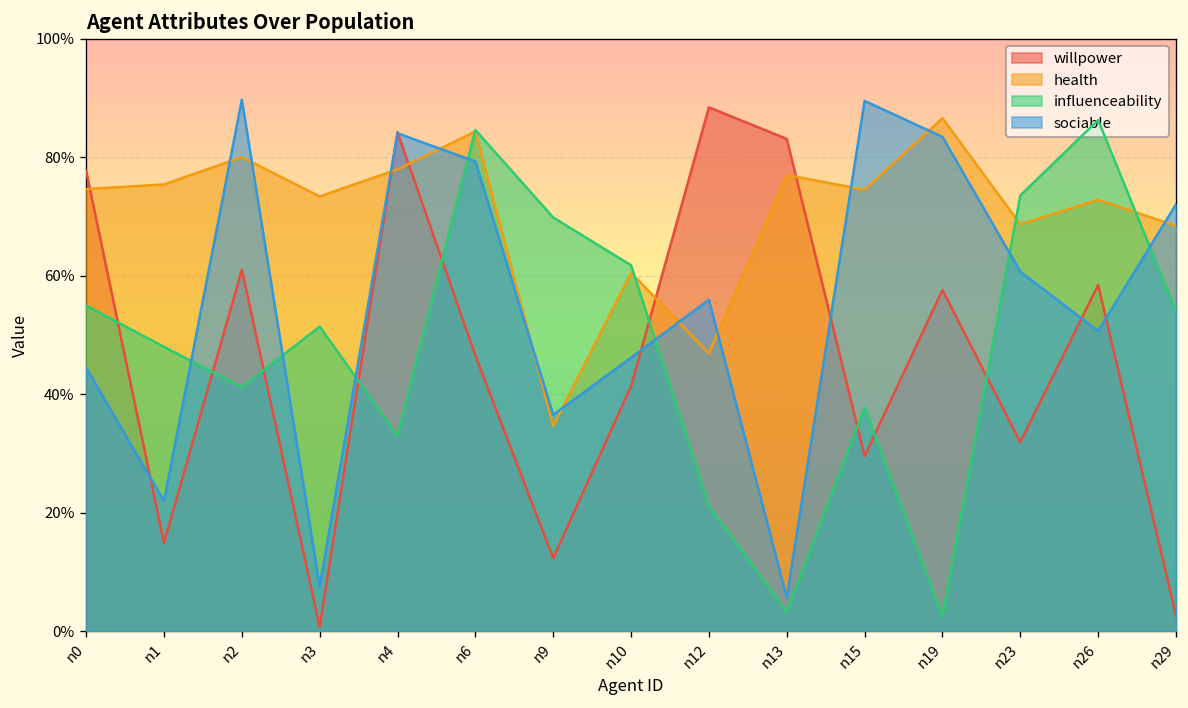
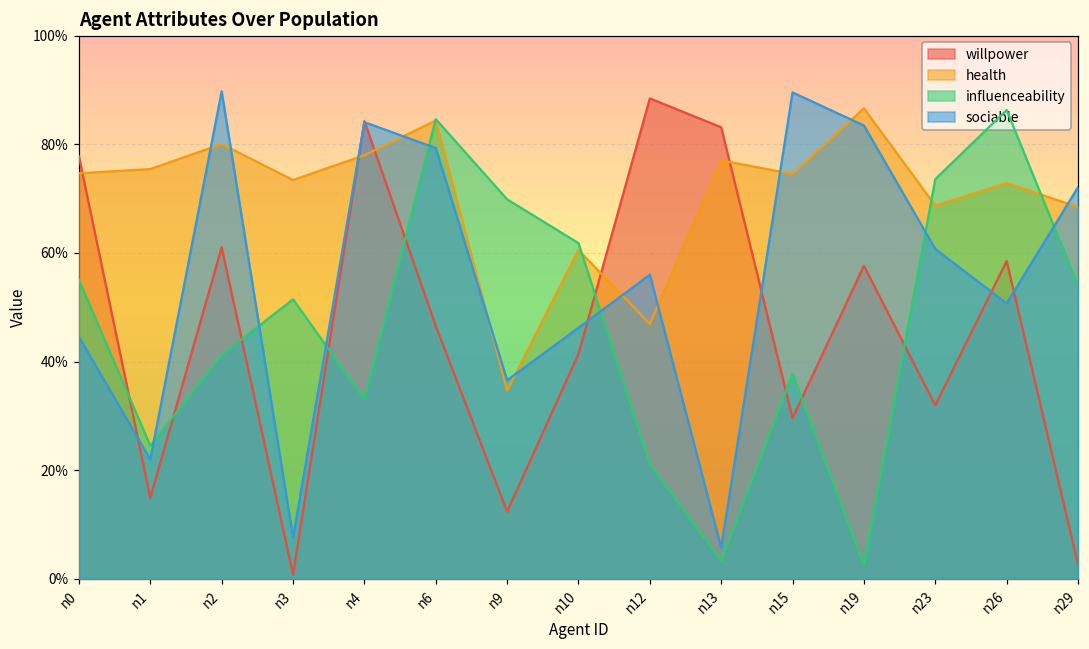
  {
    "willpower": {
      "n0": "78%",
      "n1": "15%",
      "n2": "61%",
      "n3": "1%",
      "n6": "47%",
      "n9": "12%",
      "n10": "41%",
      "n12": "88%",
      "n13": "83%",
      "n15": "30%",
      "n19": "58%",
      "n23": "32%",
      "n26": "58%",
      "n29": "3%"
    },
    "health": {
      "n0": "75%",
      "n1": "75%",
      "n2": "80%",
      "n3": "73%",
      "n4": "78%",
      "n9": "35%",
      "n10": "61%",
      "n12": "47%",
      "n13": "77%",
      "n15": "75%",
      "n19": "87%",
      "n23": "69%",
      "n26": "73%",
      "n29": "68%"
    },
    "influenceability": {
      "n0": "55%",
-     "n1": "48%",
+     "n1": "24%",
      "n2": "41%",
      "n3": "51%",
      "n4": "33%",
      "n9": "70%",
      "n10": "62%",
      "n12": "21%",
      "n13": "3%",
      "n15": "38%",
      "n19": "3%",
      "n23": "74%",
      "n29": "54%"
    },
    "sociable": {
      "n0": "45%",
      "n1": "22%",
      "n2": "90%",
      "n3": "8%",
      "n6": "79%",
      "n9": "37%",
      "n10": "46%",
      "n12": "56%",
      "n13": "6%",
      "n15": "90%",
      "n19": "83%",
      "n23": "61%",
      "n26": "51%",
      "n29": "72%"
    }
  }
